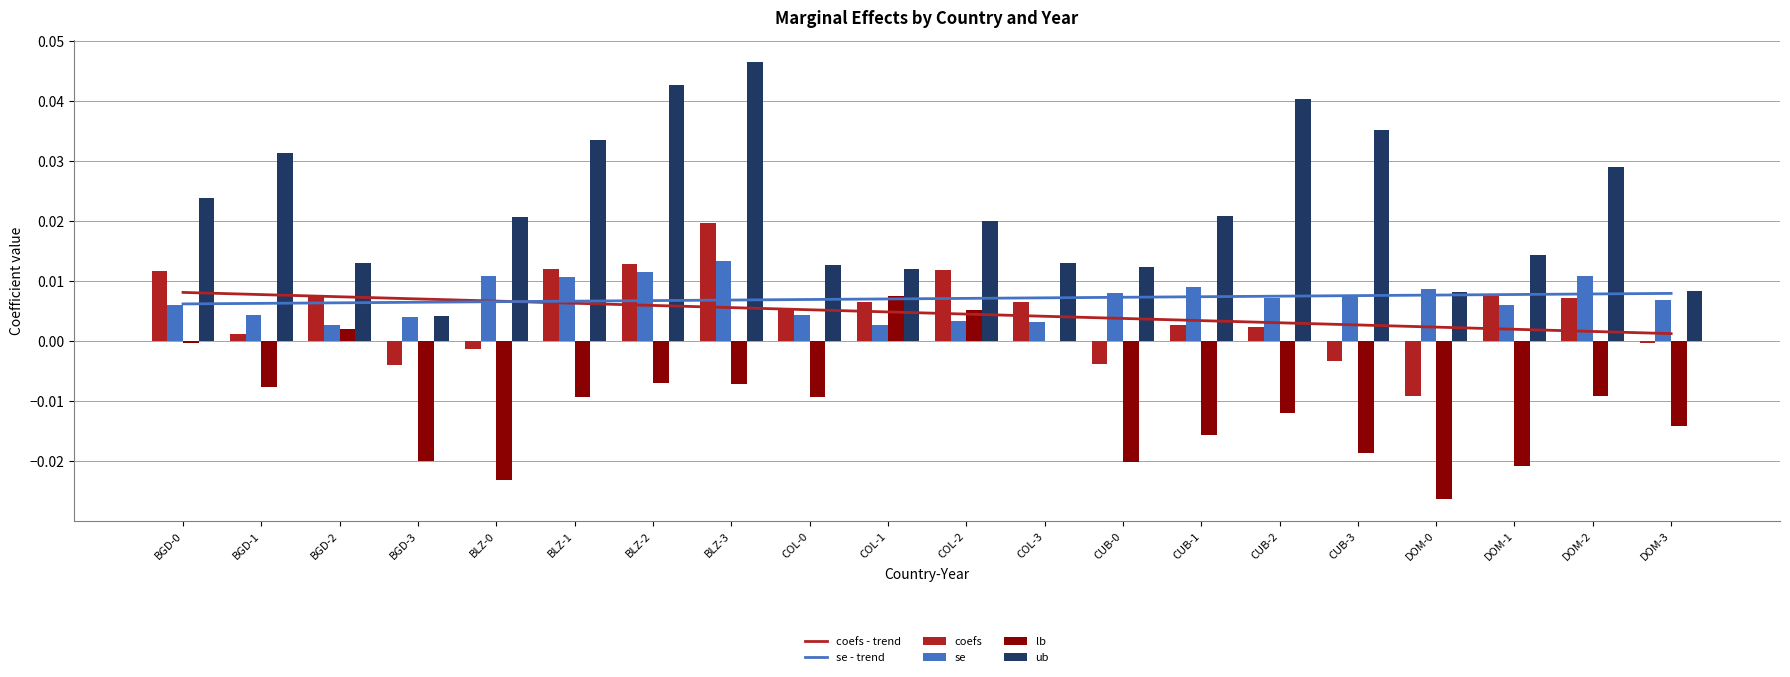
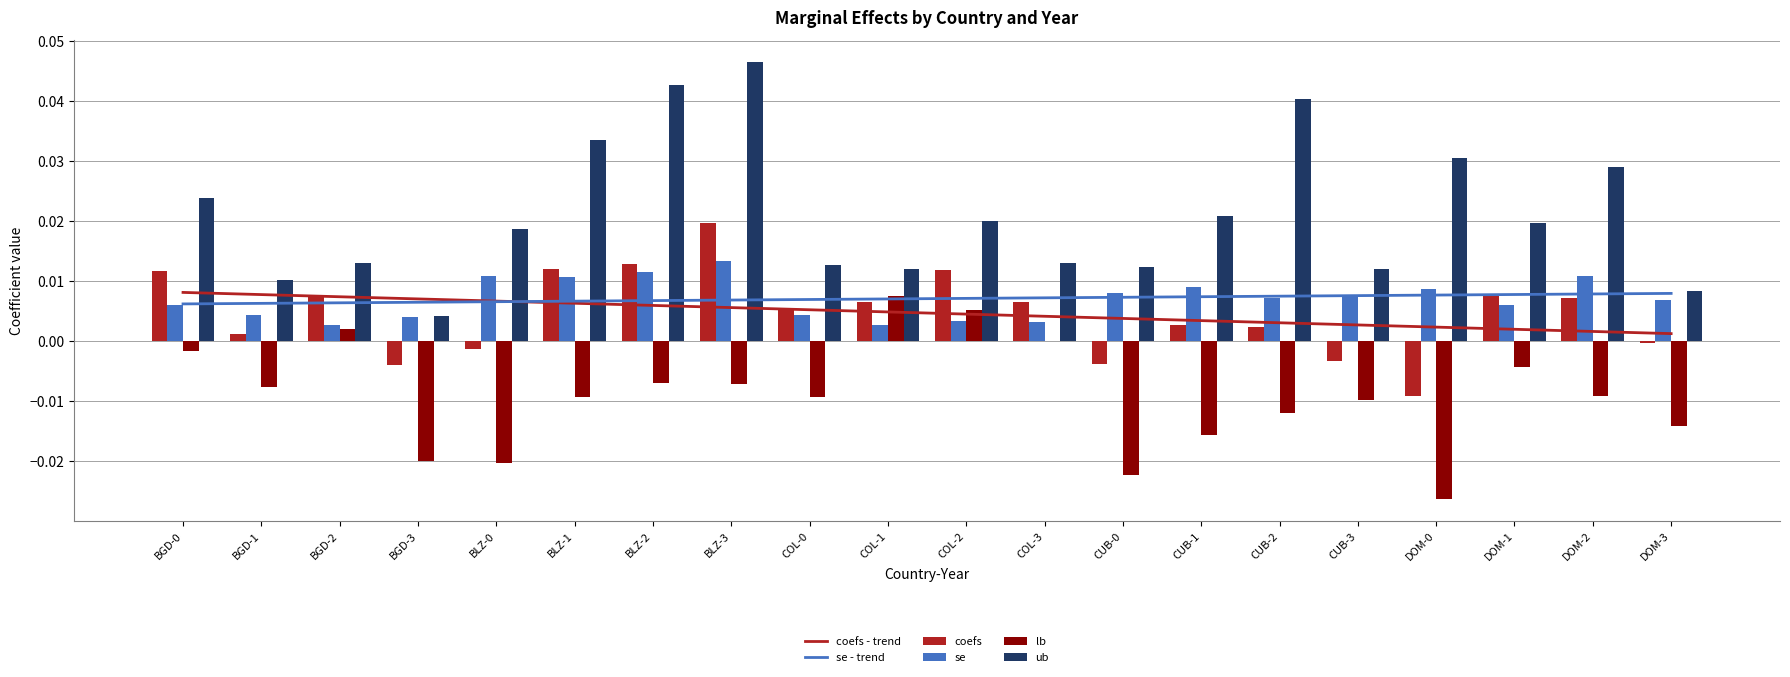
  {
    "lb": {
-     "BGD-0": 0.000,
+     "BGD-0": -0.002,
      "BGD-1": -0.008,
      "BGD-2": 0.002,
      "BGD-3": -0.020,
-     "BLZ-0": -0.023,
+     "BLZ-0": -0.020,
      "BLZ-1": -0.009,
      "BLZ-2": -0.007,
      "BLZ-3": -0.007,
      "COL-0": -0.009,
      "COL-1": 0.008,
      "COL-2": 0.005,
-     "CUB-0": -0.020,
+     "CUB-0": -0.022,
      "CUB-1": -0.016,
      "CUB-2": -0.012,
-     "CUB-3": -0.019,
+     "CUB-3": -0.010,
      "DOM-0": -0.026,
-     "DOM-1": -0.021,
+     "DOM-1": -0.004,
      "DOM-2": -0.009,
      "DOM-3": -0.014
    },
    "ub": {
      "BGD-0": 0.024,
-     "BGD-1": 0.031,
+     "BGD-1": 0.010,
      "BGD-2": 0.013,
      "BGD-3": 0.004,
-     "BLZ-0": 0.021,
+     "BLZ-0": 0.019,
      "BLZ-1": 0.033,
      "BLZ-2": 0.043,
      "BLZ-3": 0.046,
      "COL-0": 0.013,
      "COL-1": 0.012,
      "COL-2": 0.020,
      "COL-3": 0.013,
      "CUB-0": 0.012,
      "CUB-1": 0.021,
      "CUB-2": 0.040,
-     "CUB-3": 0.035,
-     "DOM-0": 0.008,
-     "DOM-1": 0.014,
+     "CUB-3": 0.012,
+     "DOM-0": 0.031,
+     "DOM-1": 0.020,
      "DOM-2": 0.029,
      "DOM-3": 0.008
    }
  }
